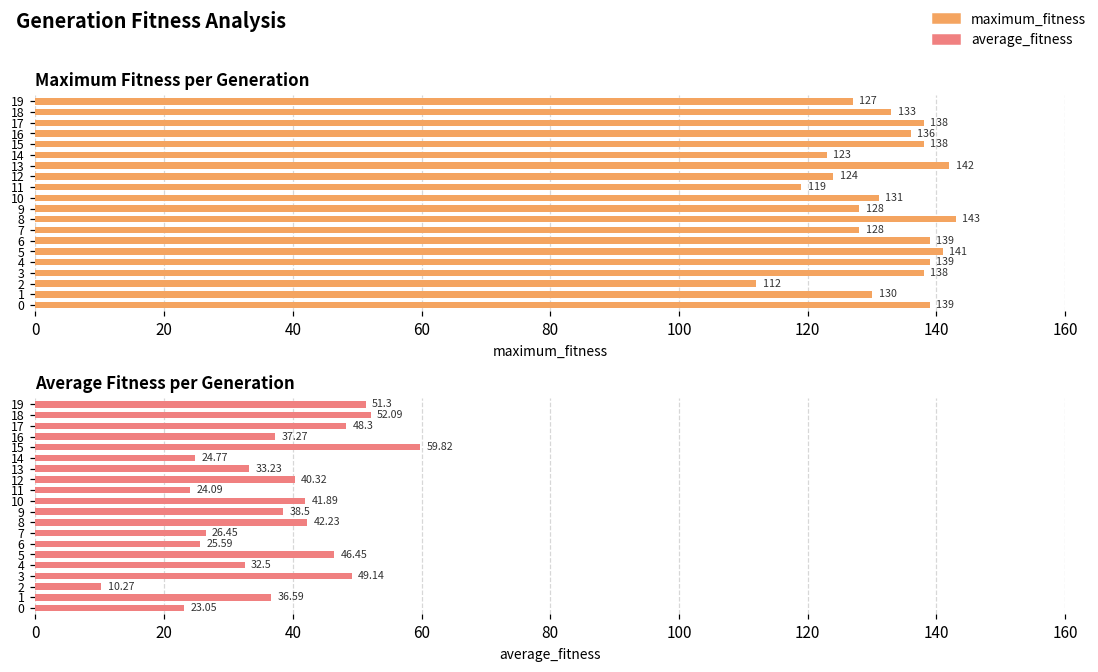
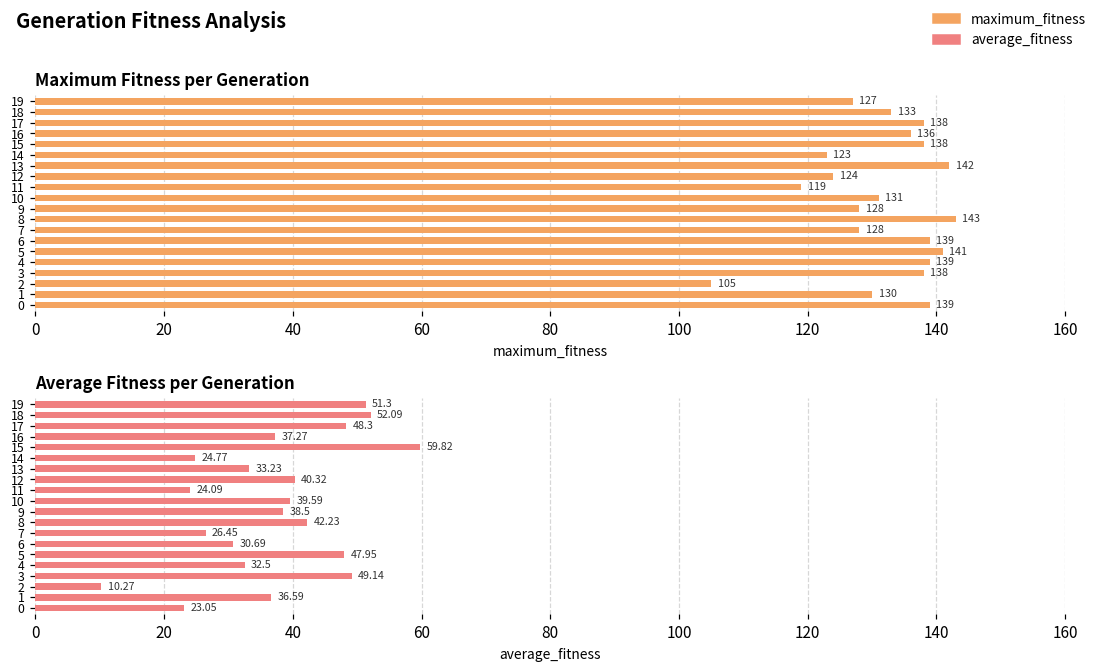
  {
    "Maximum Fitness per Generation": {
      "19": 127,
      "18": 133,
      "17": 138,
      "16": 136,
      "15": 138,
      "14": 123,
      "13": 142,
      "12": 124,
      "11": 119,
      "10": 131,
      "9": 128,
      "8": 143,
      "7": 128,
      "6": 139,
      "5": 141,
      "4": 139,
      "3": 138,
-     "2": 112,
+     "2": 105,
      "1": 130,
      "0": 139
    },
    "Average Fitness per Generation": {
      "19": 51.3,
      "18": 52.09,
      "17": 48.3,
      "16": 37.27,
      "15": 59.82,
      "14": 24.77,
      "13": 33.23,
      "12": 40.32,
      "11": 24.09,
-     "10": 41.89,
+     "10": 39.59,
      "9": 38.5,
      "8": 42.23,
      "7": 26.45,
-     "6": 25.59,
-     "5": 46.45,
+     "6": 30.69,
+     "5": 47.95,
      "4": 32.5,
      "3": 49.14,
      "2": 10.27,
      "1": 36.59,
      "0": 23.05
    }
  }
